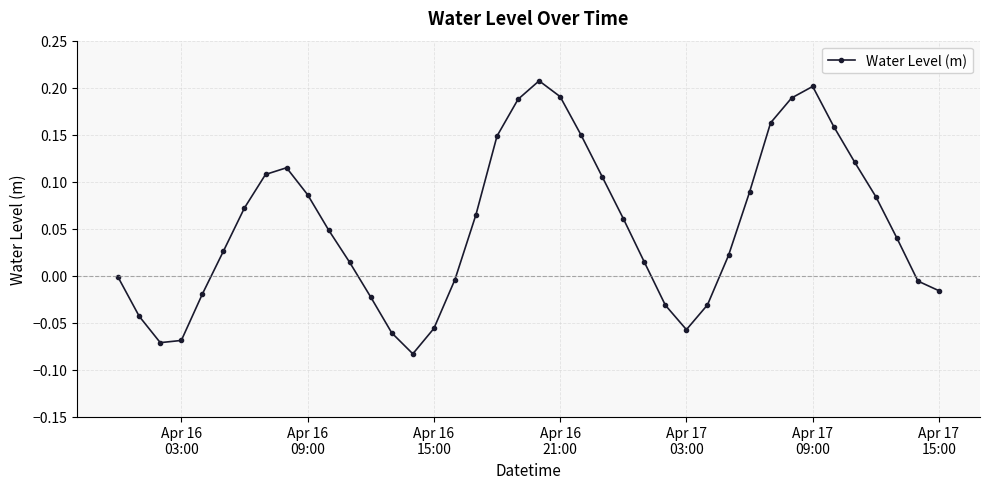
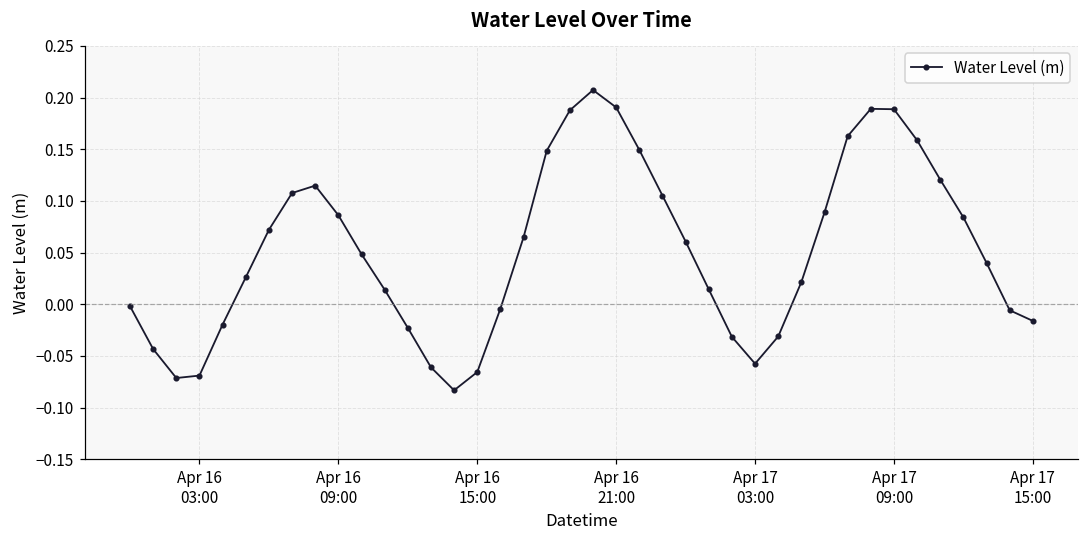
  {
    "Apr 16 03:00": -0.07,
    "Apr 16 09:00": 0.09,
-   "Apr 16 15:00": -0.06,
+   "Apr 16 15:00": -0.07,
    "Apr 16 21:00": 0.19,
    "Apr 17 03:00": -0.06,
-   "Apr 17 09:00": 0.20,
+   "Apr 17 09:00": 0.19,
    "Apr 17 15:00": -0.02
  }
